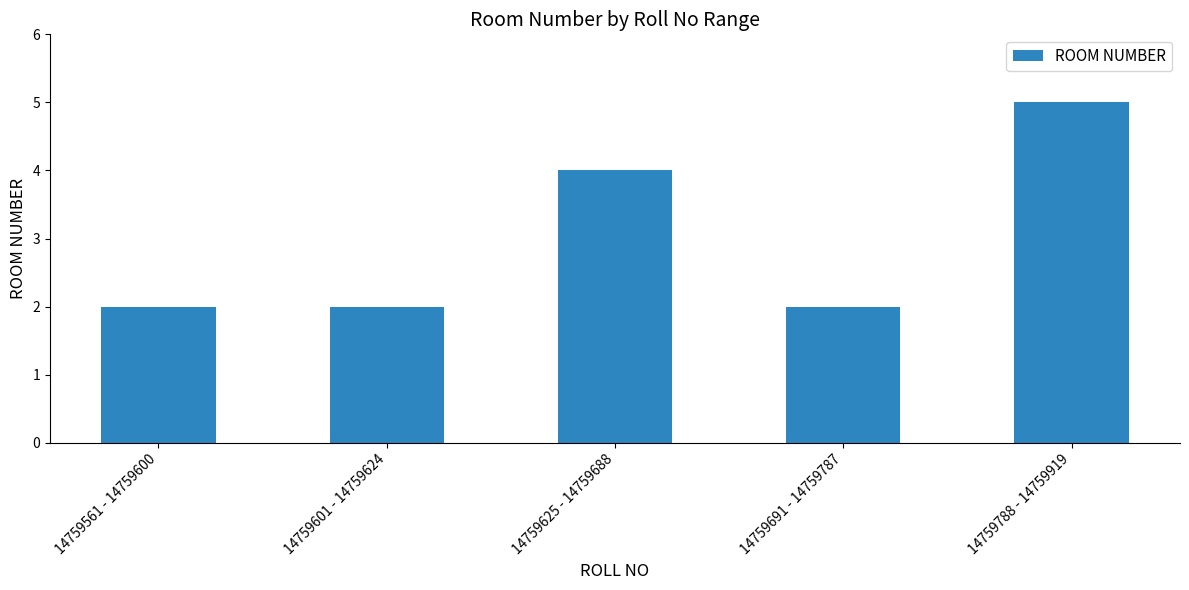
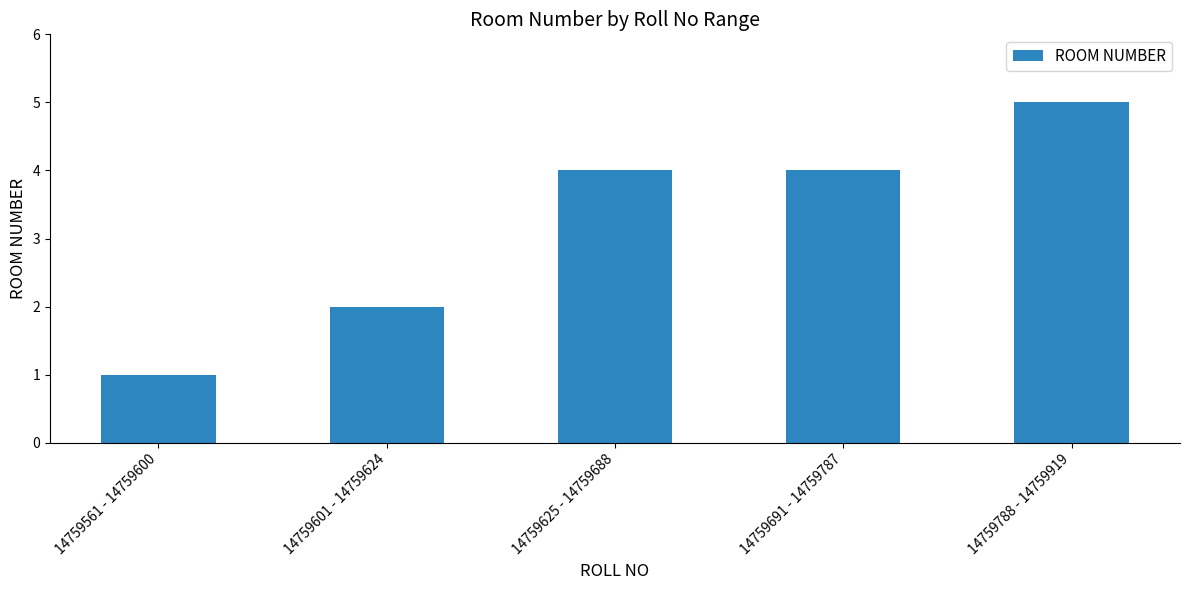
  {
-   "14759561 - 14759600": 2,
+   "14759561 - 14759600": 1,
    "14759601 - 14759624": 2,
    "14759625 - 14759688": 4,
-   "14759691 - 14759787": 2,
+   "14759691 - 14759787": 4,
    "14759788 - 14759919": 5
  }
